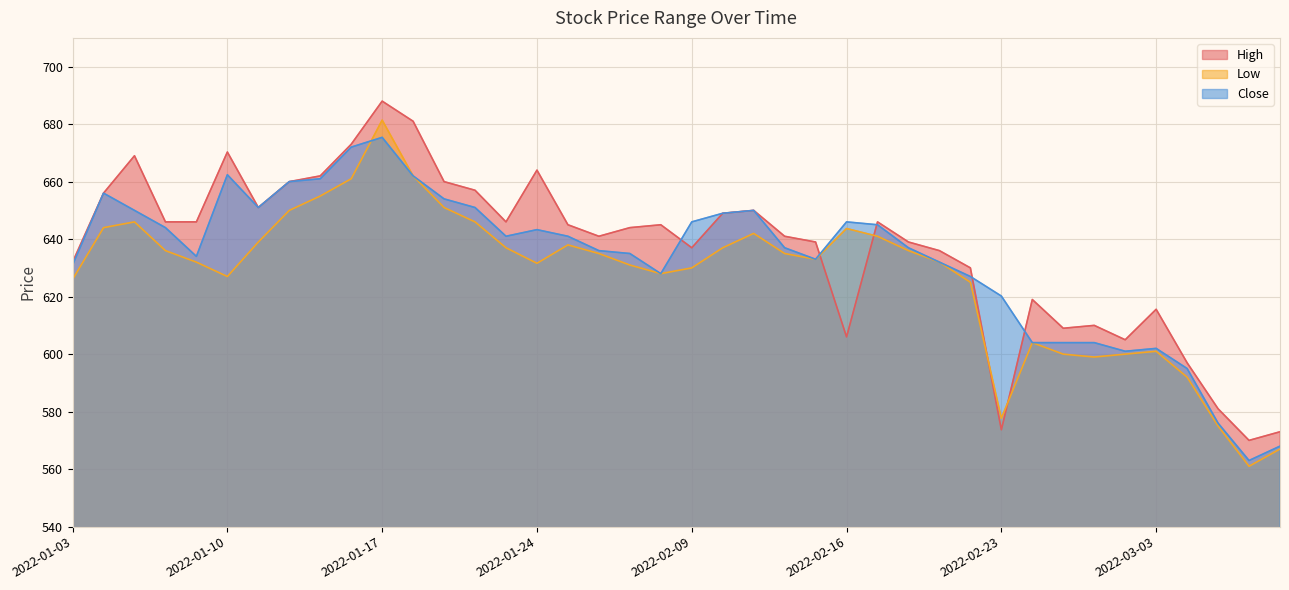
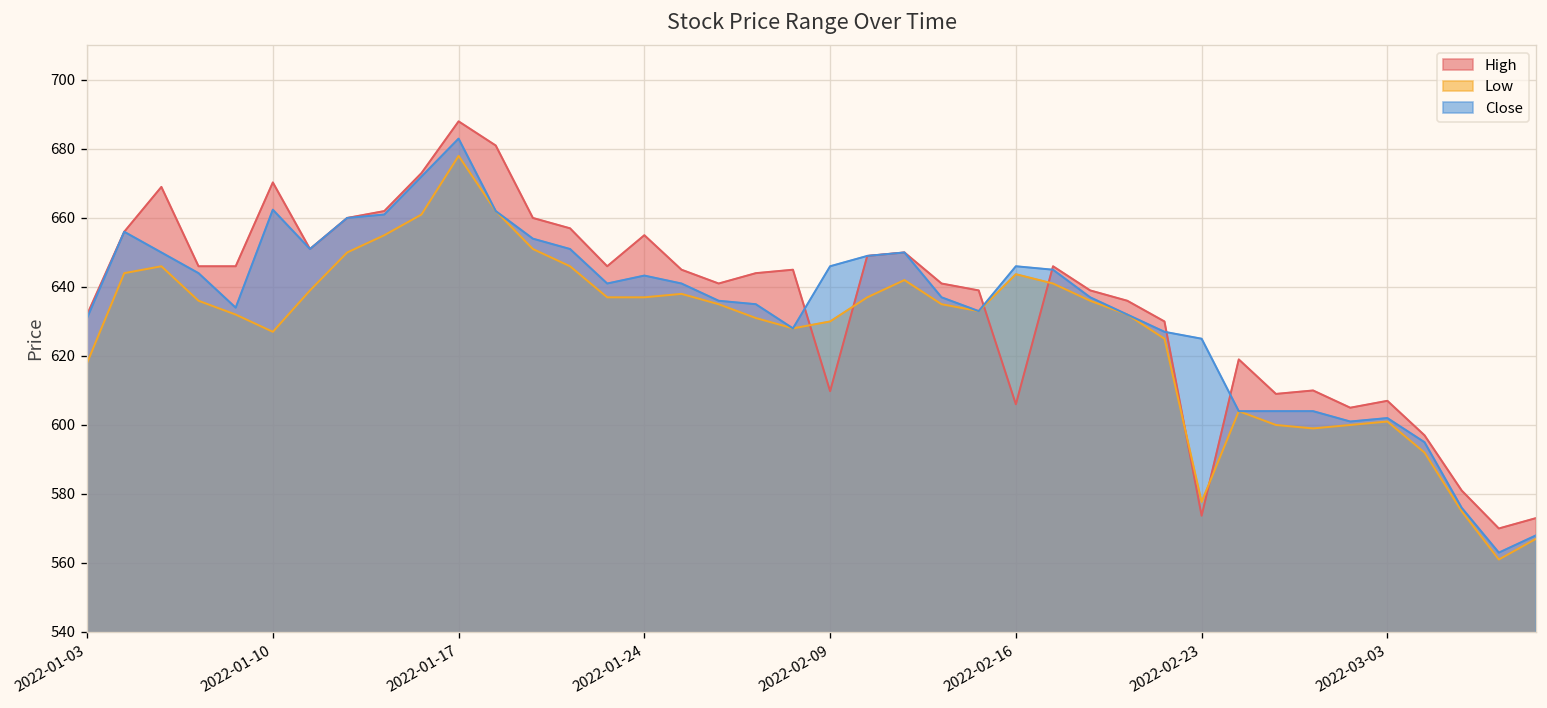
  {
    "High": {
      "2022-01-03": 632,
      "2022-01-10": 670,
      "2022-01-17": 688,
-     "2022-01-24": 664,
-     "2022-02-09": 637,
+     "2022-01-24": 655,
+     "2022-02-09": 610,
      "2022-02-16": 606,
      "2022-02-23": 574,
-     "2022-03-03": 616
+     "2022-03-03": 607
    },
    "Low": {
-     "2022-01-03": 626,
+     "2022-01-03": 618,
      "2022-01-10": 627,
-     "2022-01-17": 681,
-     "2022-01-24": 632,
+     "2022-01-17": 678,
+     "2022-01-24": 637,
      "2022-02-09": 630,
      "2022-02-16": 644,
      "2022-02-23": 578,
      "2022-03-03": 601
    },
    "Close": {
      "2022-01-03": 631,
      "2022-01-10": 662,
-     "2022-01-17": 675,
+     "2022-01-17": 683,
      "2022-01-24": 643,
      "2022-02-09": 646,
      "2022-02-16": 646,
-     "2022-02-23": 620,
+     "2022-02-23": 625,
      "2022-03-03": 602
    }
  }
